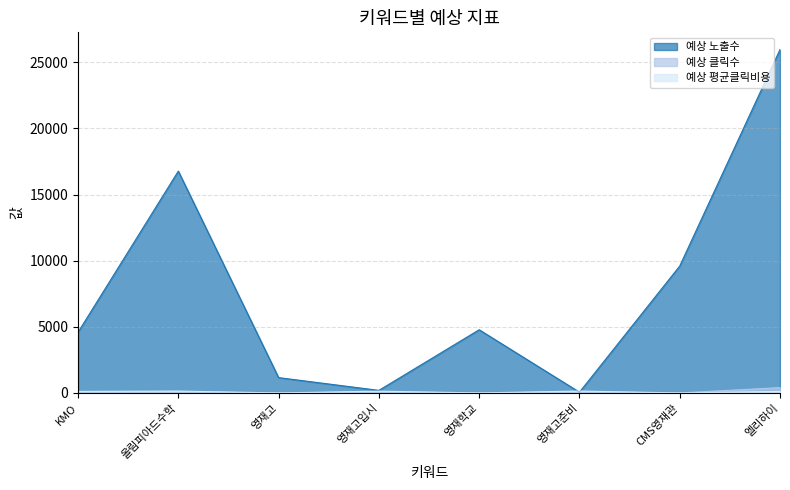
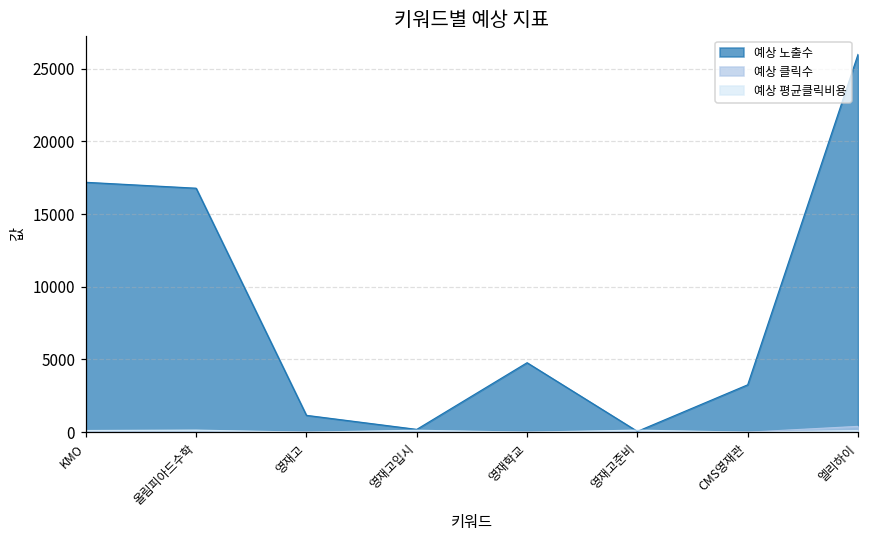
  {
    "예상 노출수": {
-     "KMO": 4600,
+     "KMO": 17200,
      "올림피아드수학": 16800,
      "영재고": 1200,
      "영재학교": 4800,
-     "CMS영재관": 9600,
+     "CMS영재관": 3300,
      "엘리하이": 26000
    }
  }
